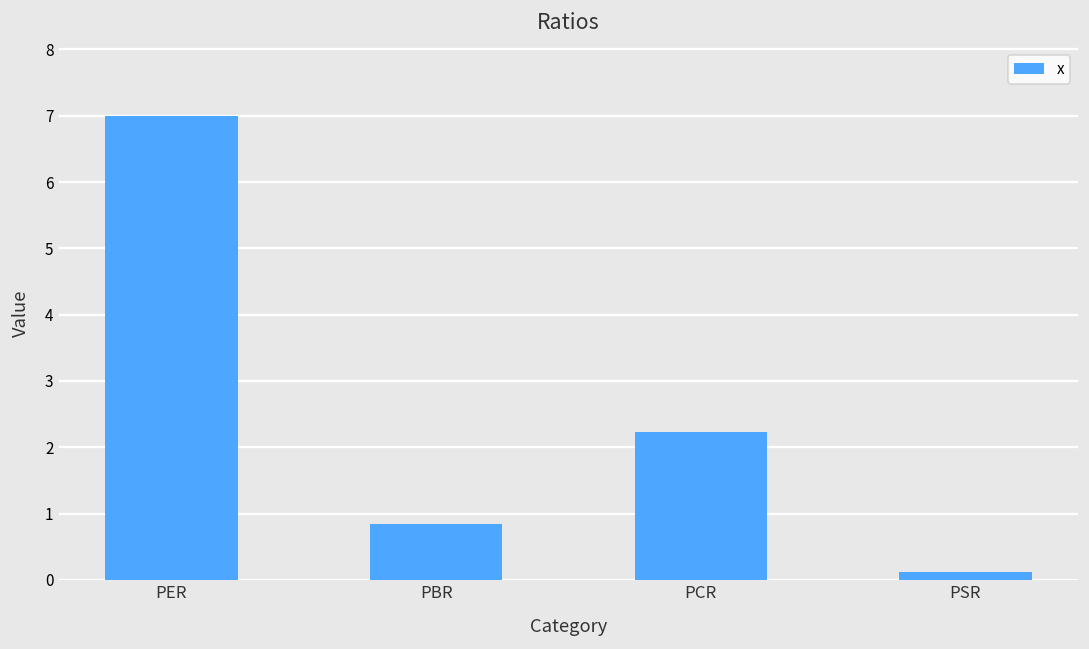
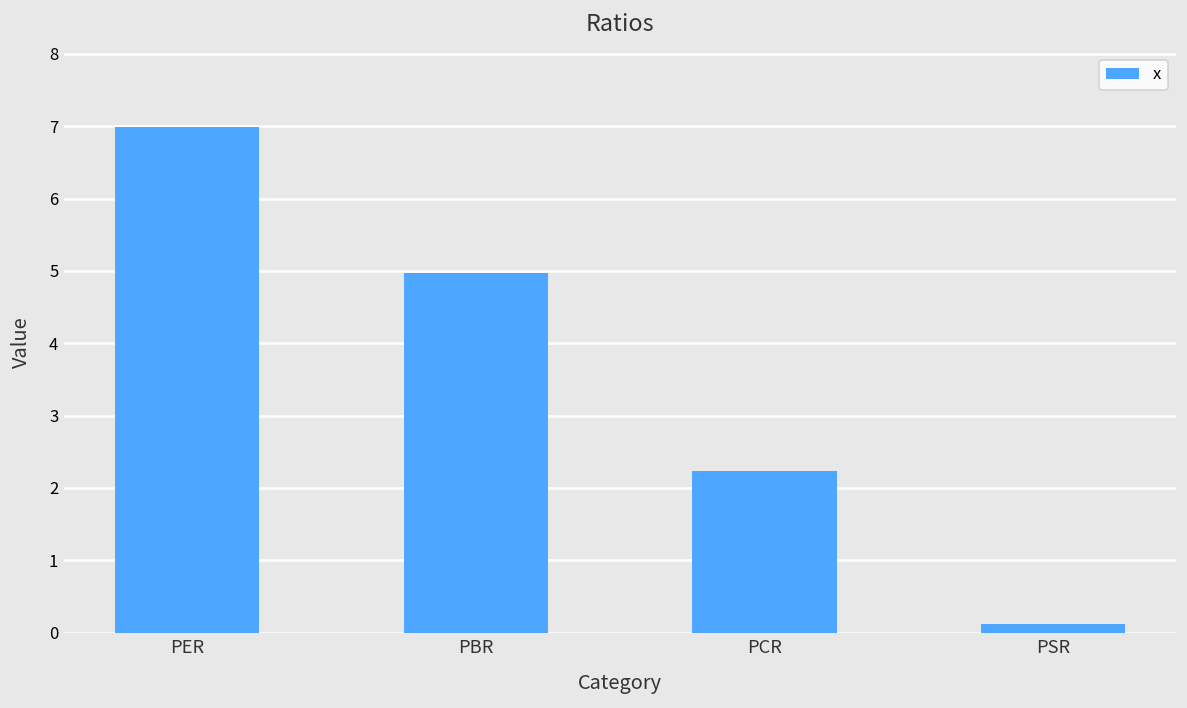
  {
    "PER": 7.0,
-   "PBR": 0.8,
+   "PBR": 5.0,
    "PCR": 2.2,
    "PSR": 0.1
  }
